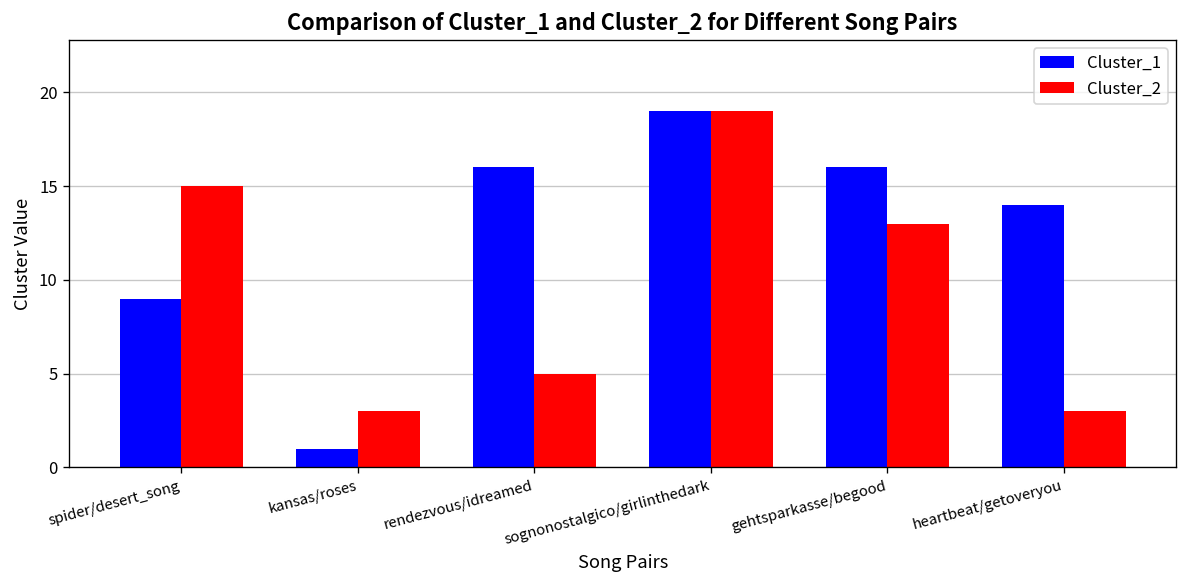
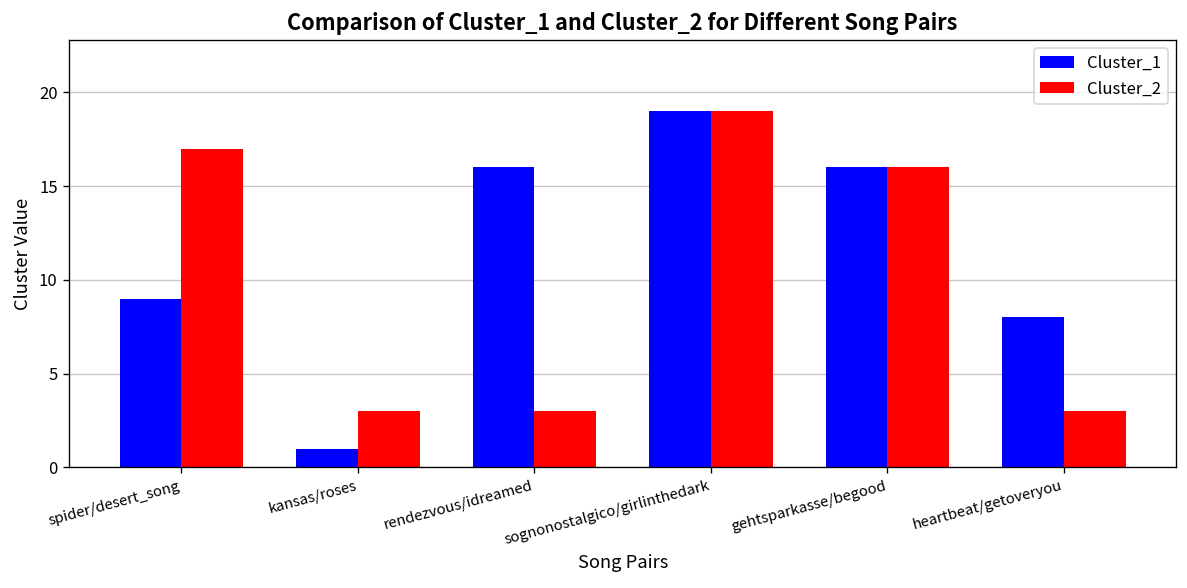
  {
    "Cluster_1": {
      "spider/desert_song": 9,
      "kansas/roses": 1,
      "rendezvous/idreamed": 16,
      "sognonostalgico/girlinthedark": 19,
      "gehtsparkasse/begood": 16,
-     "heartbeat/getoveryou": 14
+     "heartbeat/getoveryou": 8
    },
    "Cluster_2": {
-     "spider/desert_song": 15,
+     "spider/desert_song": 17,
      "kansas/roses": 3,
-     "rendezvous/idreamed": 5,
+     "rendezvous/idreamed": 3,
      "sognonostalgico/girlinthedark": 19,
-     "gehtsparkasse/begood": 13,
+     "gehtsparkasse/begood": 16,
      "heartbeat/getoveryou": 3
    }
  }
